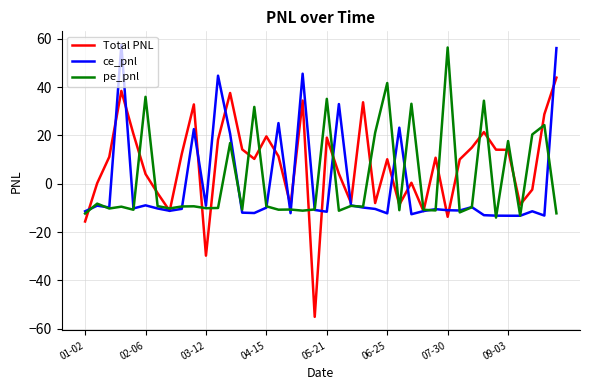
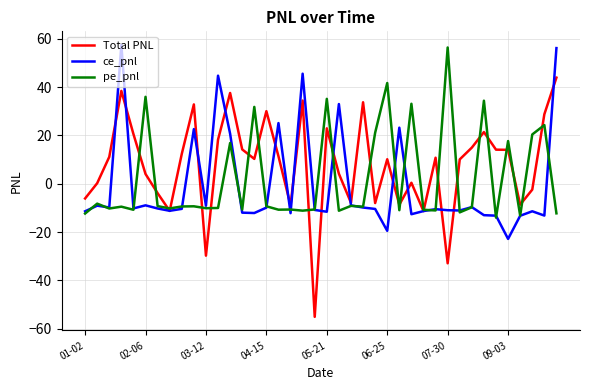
  {
    "Total PNL": {
-     "01-02": -16,
+     "01-02": -6,
      "02-06": 4,
      "03-12": -30,
-     "04-15": 20,
-     "05-21": 19,
+     "04-15": 30,
+     "05-21": 23,
      "06-25": 10,
-     "07-30": -14,
+     "07-30": -33,
      "09-03": 14
    },
    "ce_pnl": {
      "02-06": -9,
      "05-21": -12,
-     "06-25": -12,
+     "06-25": -19,
      "07-30": -11,
-     "09-03": -13
+     "09-03": -23
    },
    "pe_pnl": {
      "02-06": 36,
      "05-21": 35,
      "06-25": 42,
      "07-30": 56,
      "09-03": 18
    }
  }
